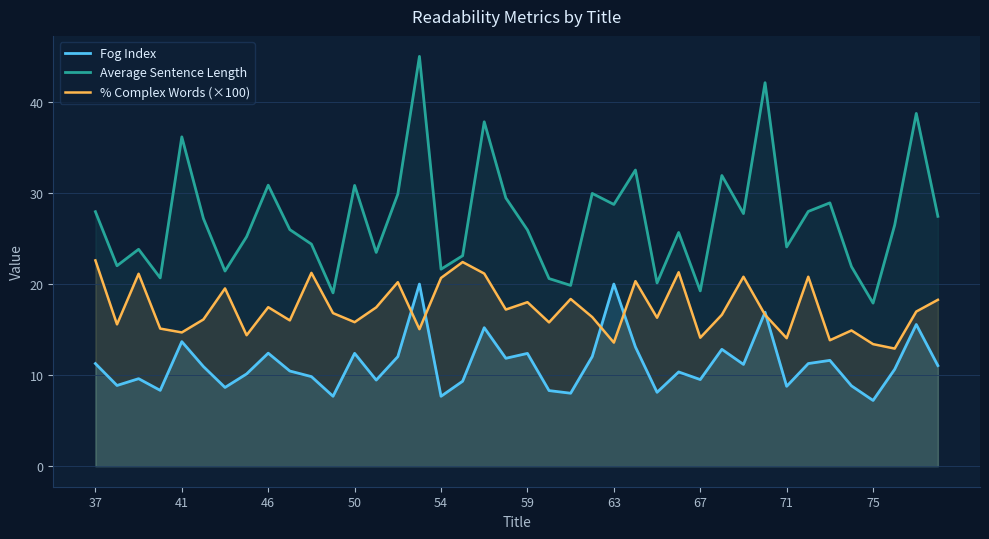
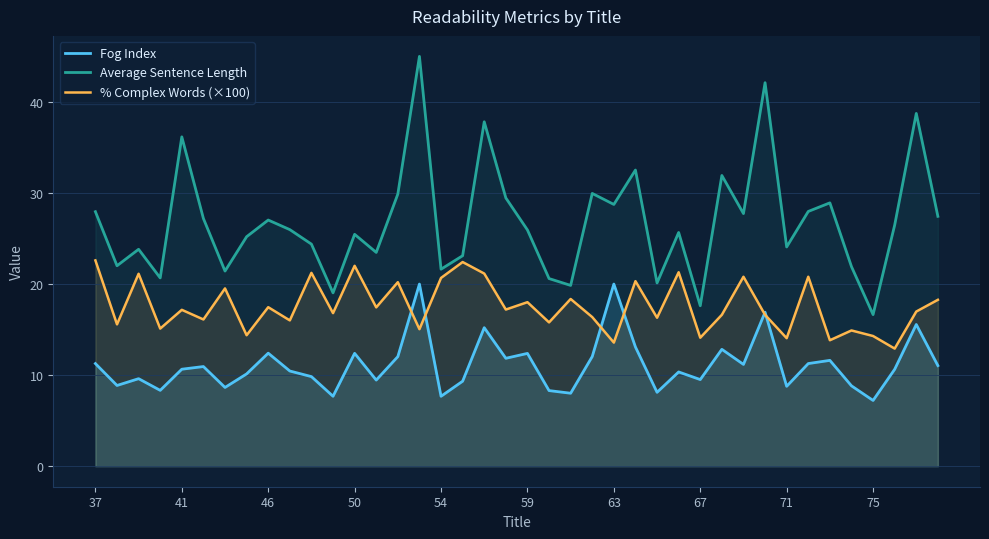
  {
    "Fog Index": {
-     "41": 14,
+     "41": 11,
      "46": 12,
      "50": 12,
      "54": 8,
      "59": 12,
      "63": 20,
      "67": 10,
      "71": 9,
      "75": 7
    },
    "Average Sentence Length": {
      "41": 36,
-     "46": 31,
-     "50": 31,
+     "46": 27,
+     "50": 25,
      "54": 22,
      "59": 26,
      "63": 29,
-     "67": 19,
+     "67": 18,
      "71": 24,
-     "75": 18
+     "75": 17
    },
    "% Complex Words (×100)": {
-     "41": 15,
+     "41": 17,
      "46": 17,
-     "50": 16,
+     "50": 22,
      "54": 21,
      "59": 18,
      "63": 14,
      "67": 14,
      "71": 14,
-     "75": 13
+     "75": 14
    }
  }
